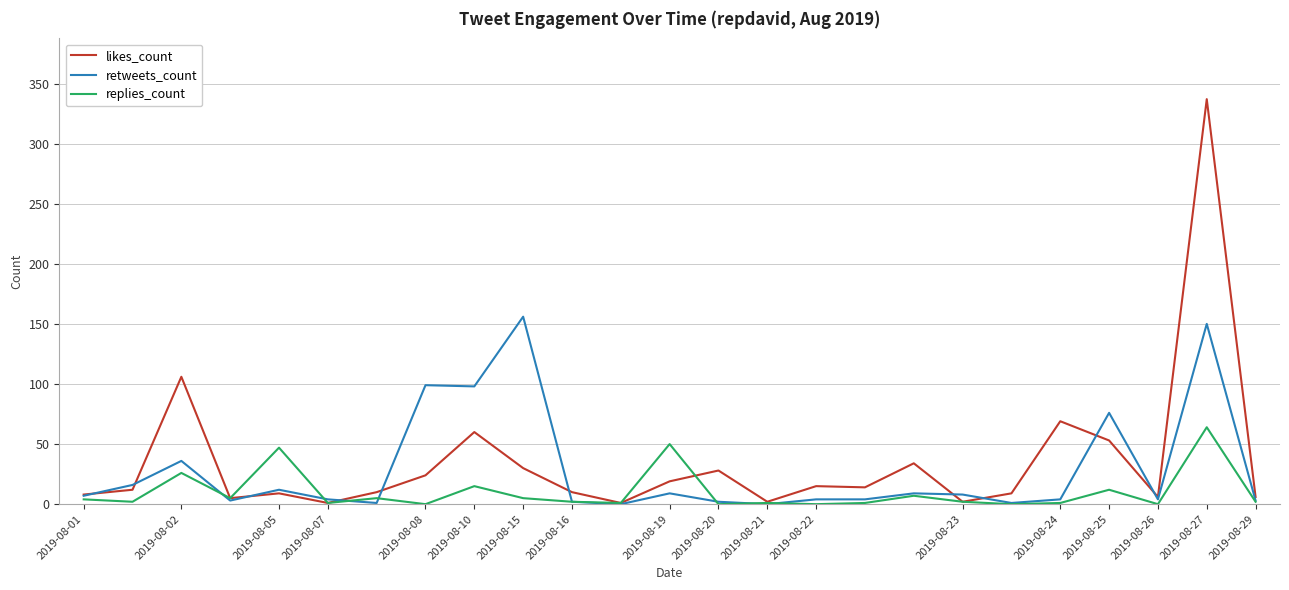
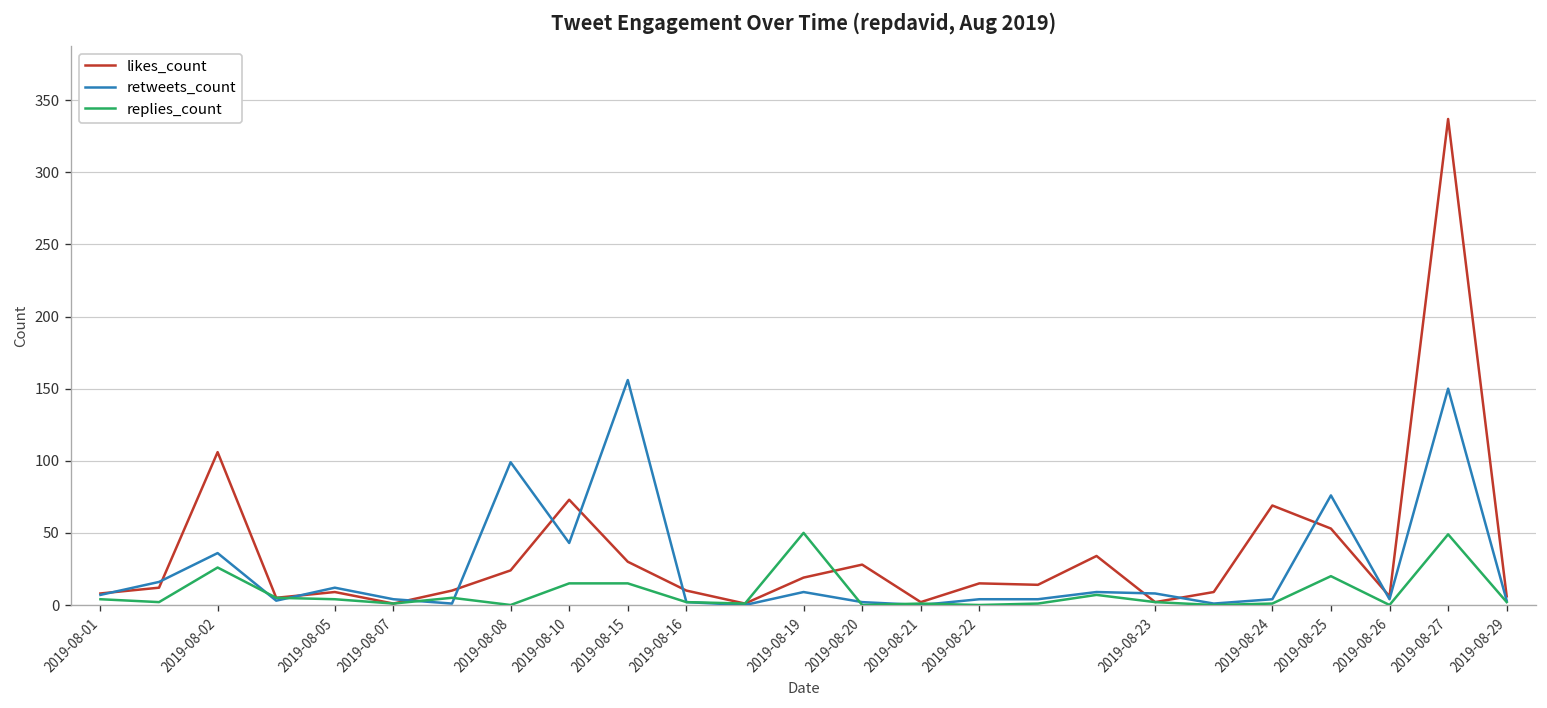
  {
    "likes_count": {
      "2019-08-05": 9,
      "2019-08-08": 24,
-     "2019-08-10": 60,
+     "2019-08-10": 73,
      "2019-08-15": 30,
      "2019-08-19": 19,
      "2019-08-20": 28,
      "2019-08-24": 69,
      "2019-08-25": 53,
      "2019-08-27": 337,
      "2019-08-29": 6
    },
    "retweets_count": {
      "2019-08-05": 12,
      "2019-08-08": 99,
-     "2019-08-10": 98,
+     "2019-08-10": 43,
      "2019-08-15": 156,
      "2019-08-19": 9,
      "2019-08-24": 4,
      "2019-08-25": 76,
      "2019-08-27": 150
    },
    "replies_count": {
-     "2019-08-05": 47,
+     "2019-08-05": 4,
      "2019-08-08": 0,
      "2019-08-10": 15,
-     "2019-08-15": 5,
+     "2019-08-15": 15,
      "2019-08-19": 50,
      "2019-08-24": 1,
-     "2019-08-25": 12,
+     "2019-08-25": 20,
      "2019-08-26": 0,
-     "2019-08-27": 64
+     "2019-08-27": 49
    }
  }
